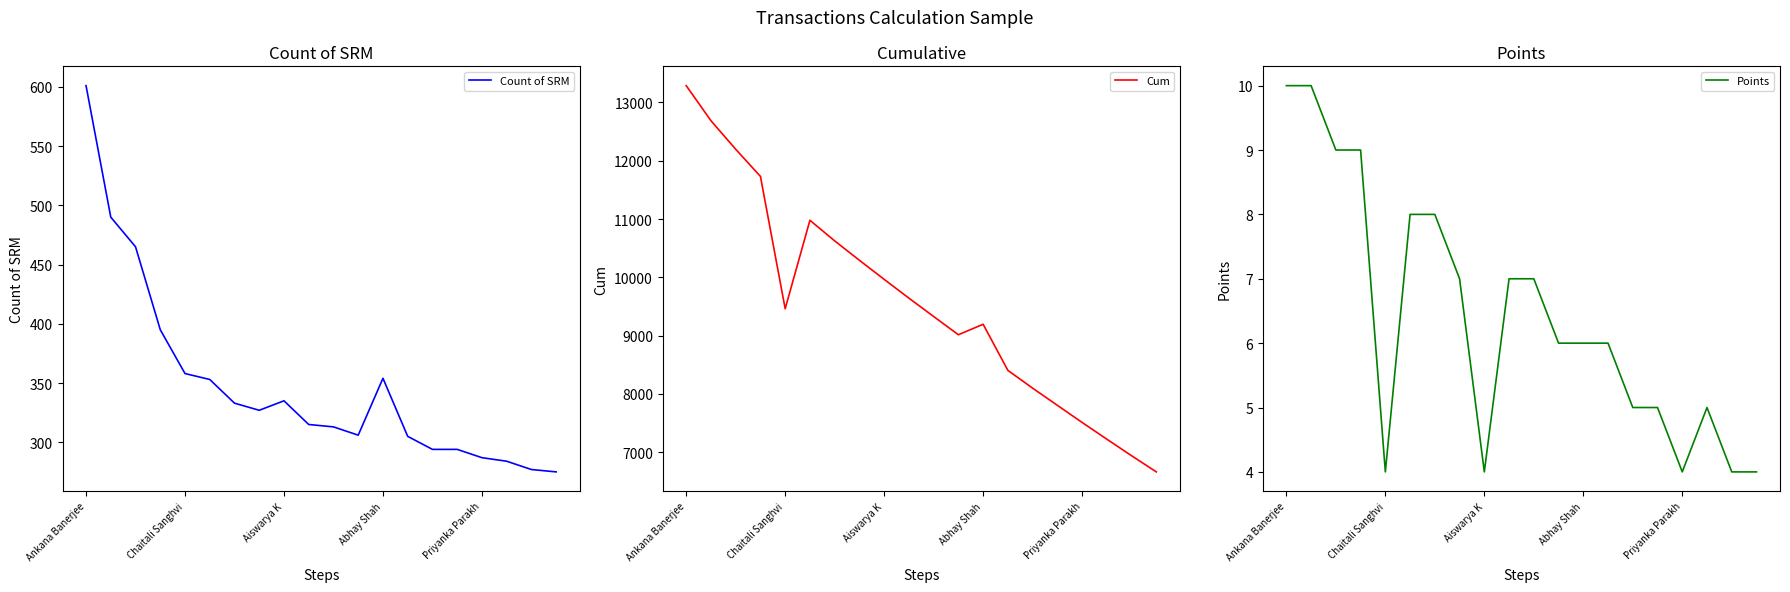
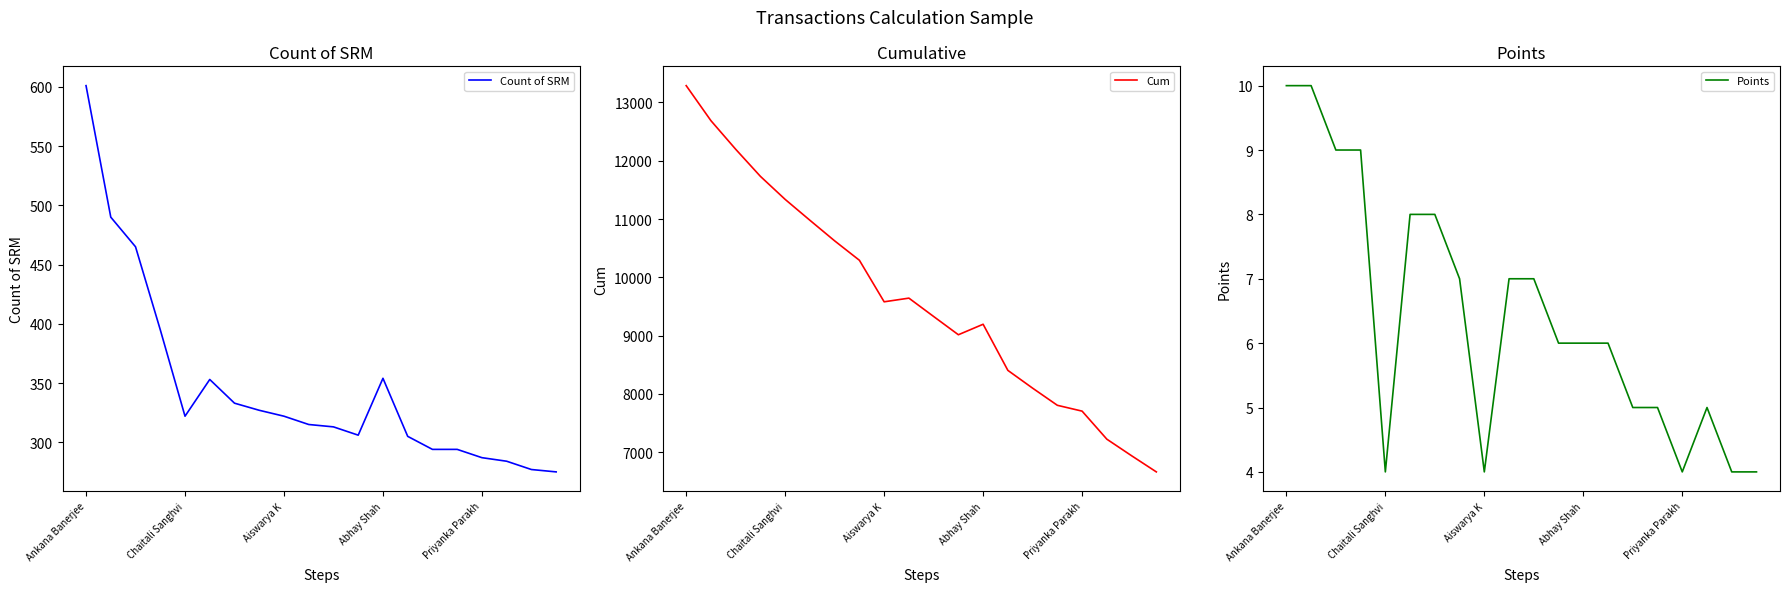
  {
    "Count of SRM": {
      "Ankana Banerjee": 601,
-     "Chaitali Sanghvi": 358,
-     "Aiswarya K": 335,
+     "Chaitali Sanghvi": 322,
+     "Aiswarya K": 322,
      "Abhay Shah": 354,
      "Priyanka Parakh": 287
    },
    "Cumulative": {
      "Ankana Banerjee": 13300,
-     "Chaitali Sanghvi": 9500,
-     "Aiswarya K": 10000,
+     "Chaitali Sanghvi": 11300,
+     "Aiswarya K": 9600,
      "Abhay Shah": 9200,
-     "Priyanka Parakh": 7500
+     "Priyanka Parakh": 7700
    },
    "Points": {
      "Ankana Banerjee": 10.0,
      "Chaitali Sanghvi": 4.0,
      "Aiswarya K": 4.0,
      "Abhay Shah": 6.0,
      "Priyanka Parakh": 4.0
    }
  }
